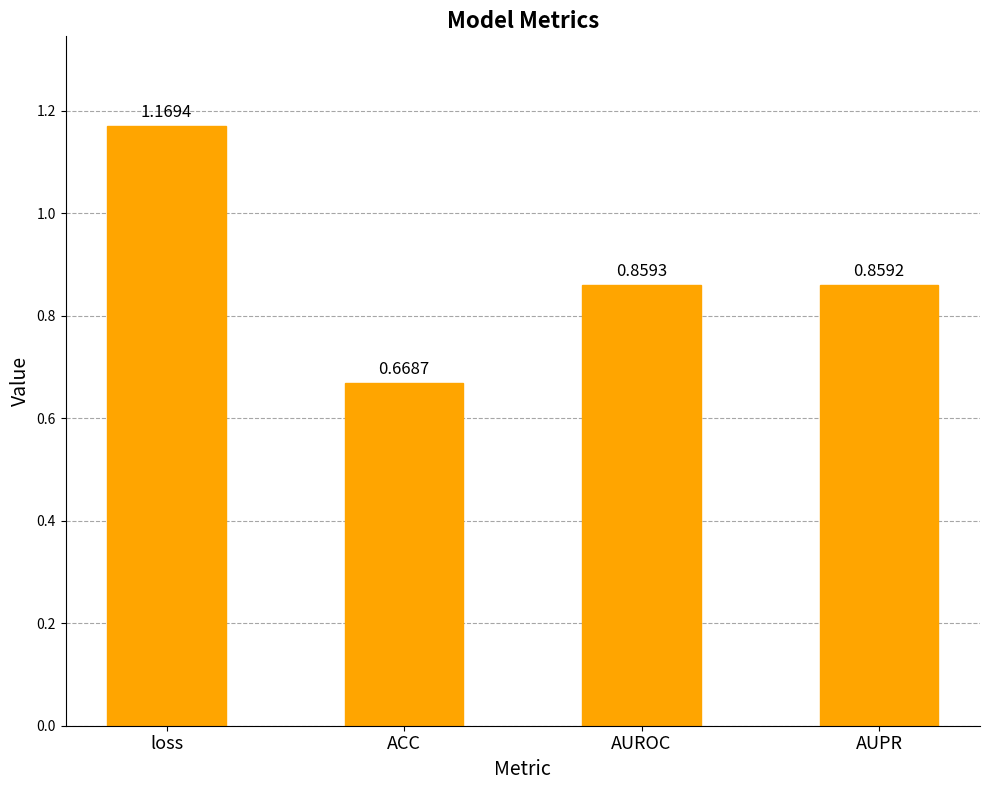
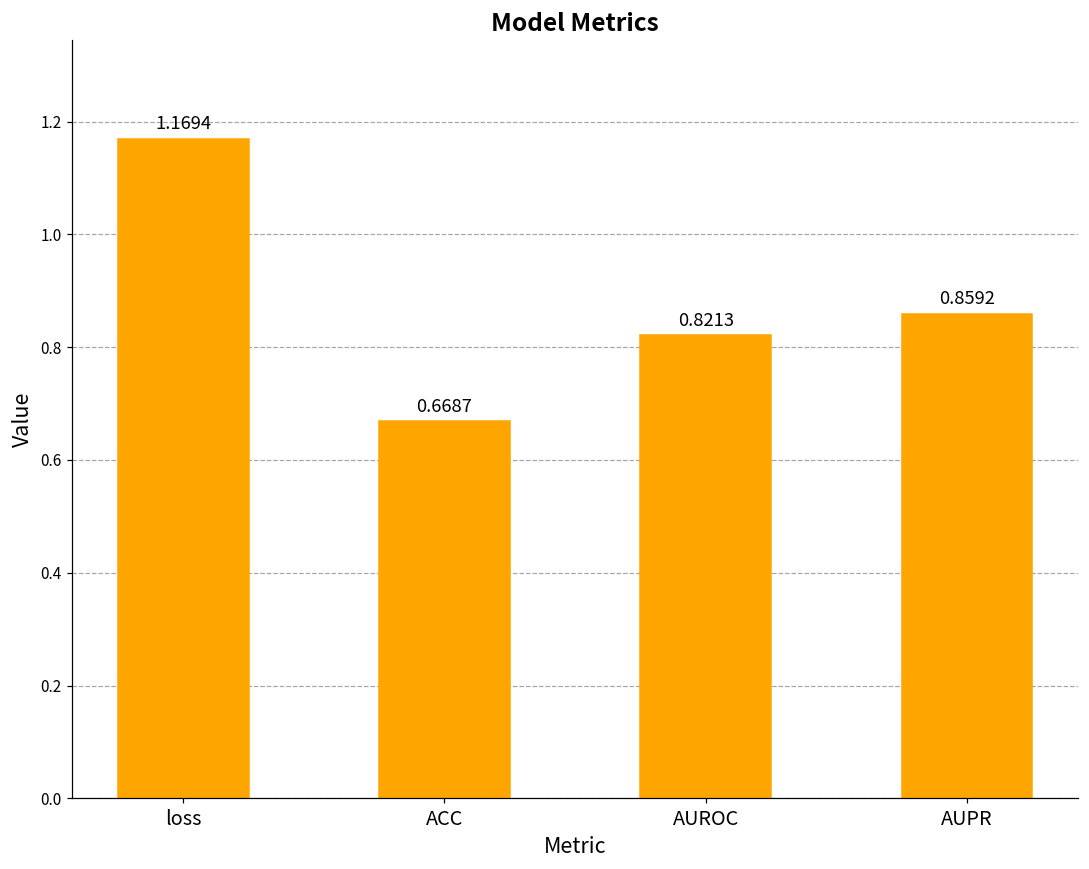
  {
    "loss": 1.1694,
    "ACC": 0.6687,
-   "AUROC": 0.8593,
+   "AUROC": 0.8213,
    "AUPR": 0.8592
  }
